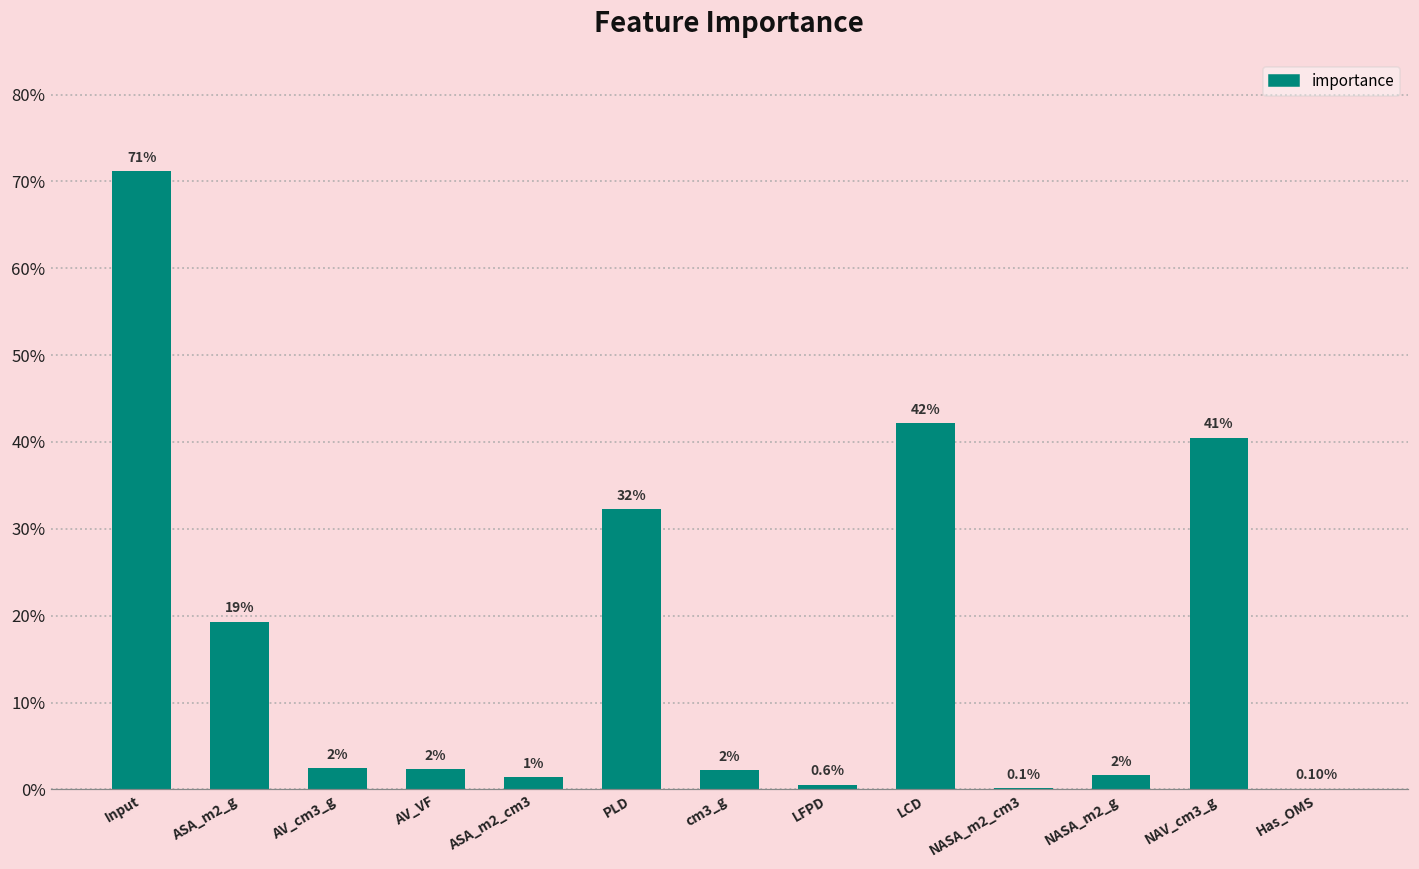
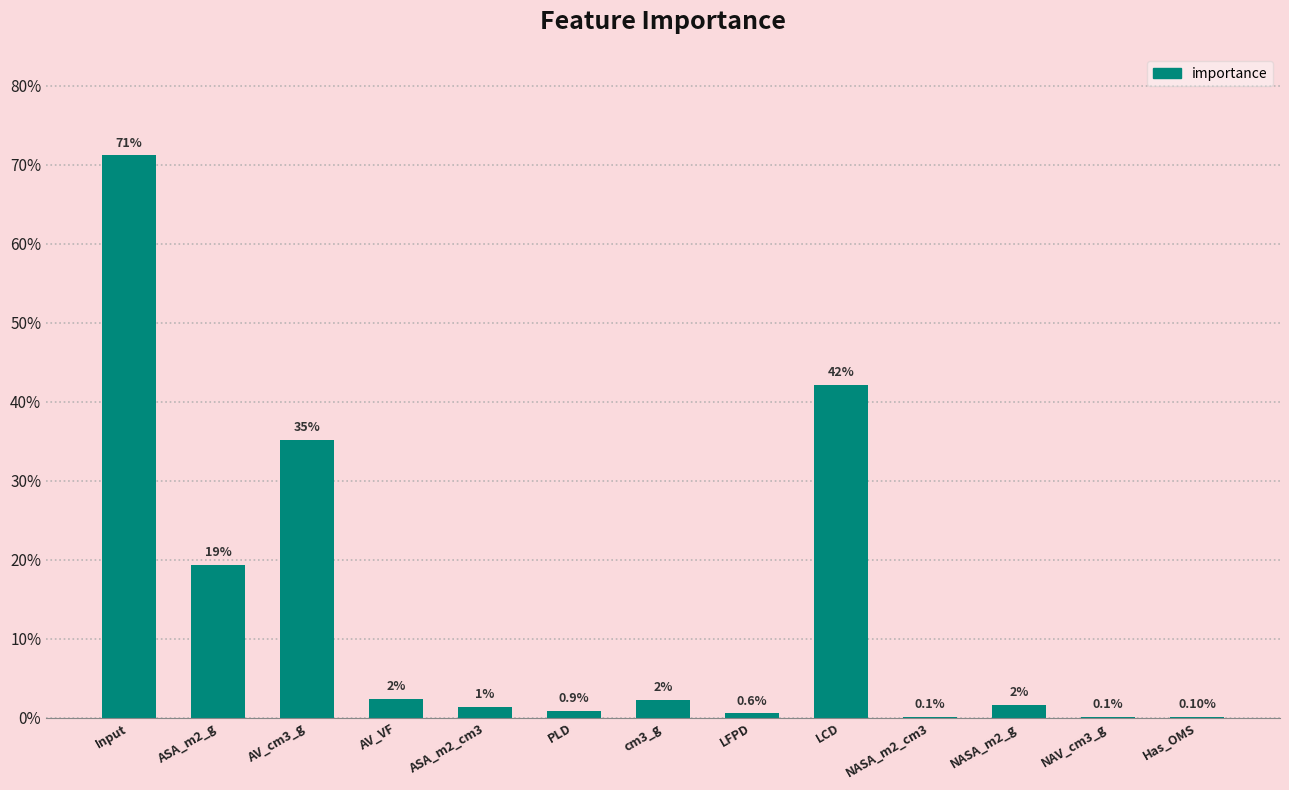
  {
    "Input": "71%",
    "ASA_m2_g": "19%",
-   "AV_cm3_g": "2%",
+   "AV_cm3_g": "35%",
    "AV_VF": "2%",
    "ASA_m2_cm3": "1%",
-   "PLD": "32%",
+   "PLD": "0.9%",
    "cm3_g": "2%",
    "LFPD": "0.6%",
    "LCD": "42%",
    "NASA_m2_cm3": "0.1%",
    "NASA_m2_g": "2%",
-   "NAV_cm3_g": "41%",
+   "NAV_cm3_g": "0.1%",
    "Has_OMS": "0.10%"
  }
